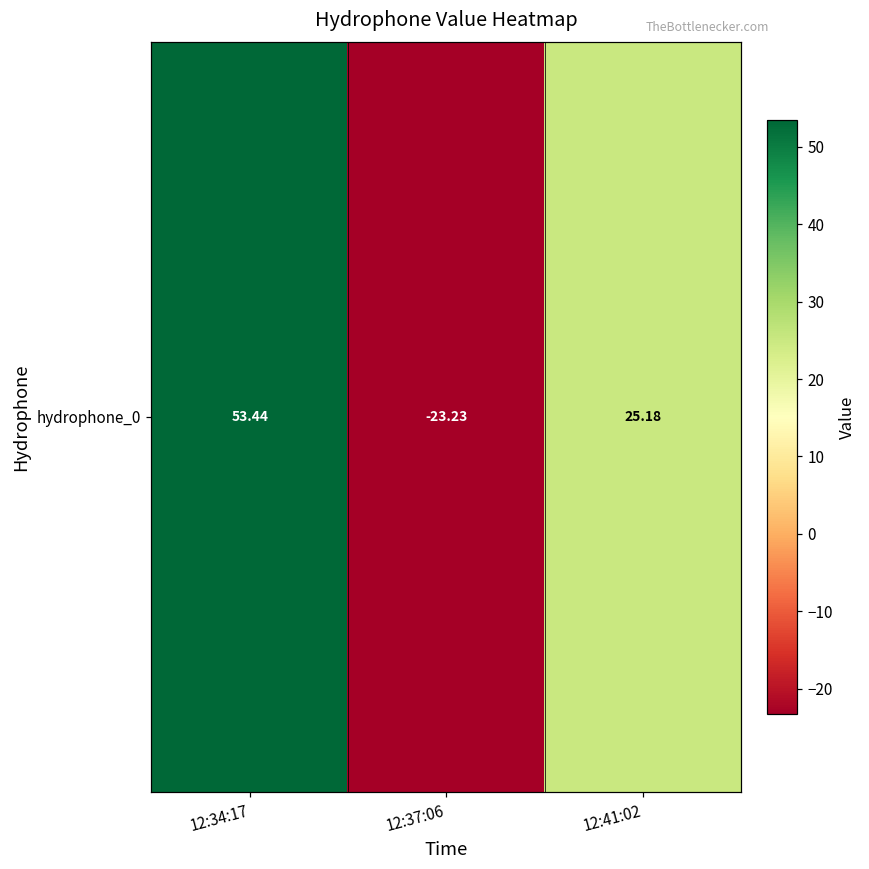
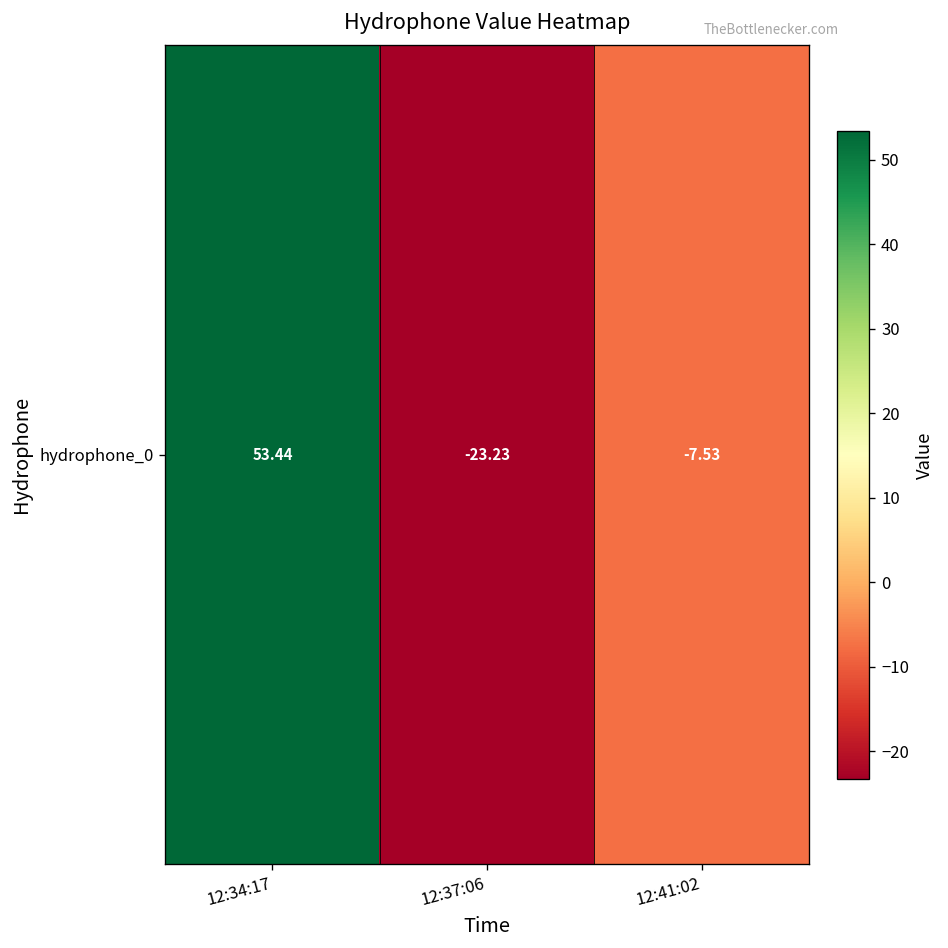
  {
    "hydrophone_0": {
      "12:34:17": 53.44,
      "12:37:06": -23.23,
-     "12:41:02": 25.18
+     "12:41:02": -7.53
    }
  }
